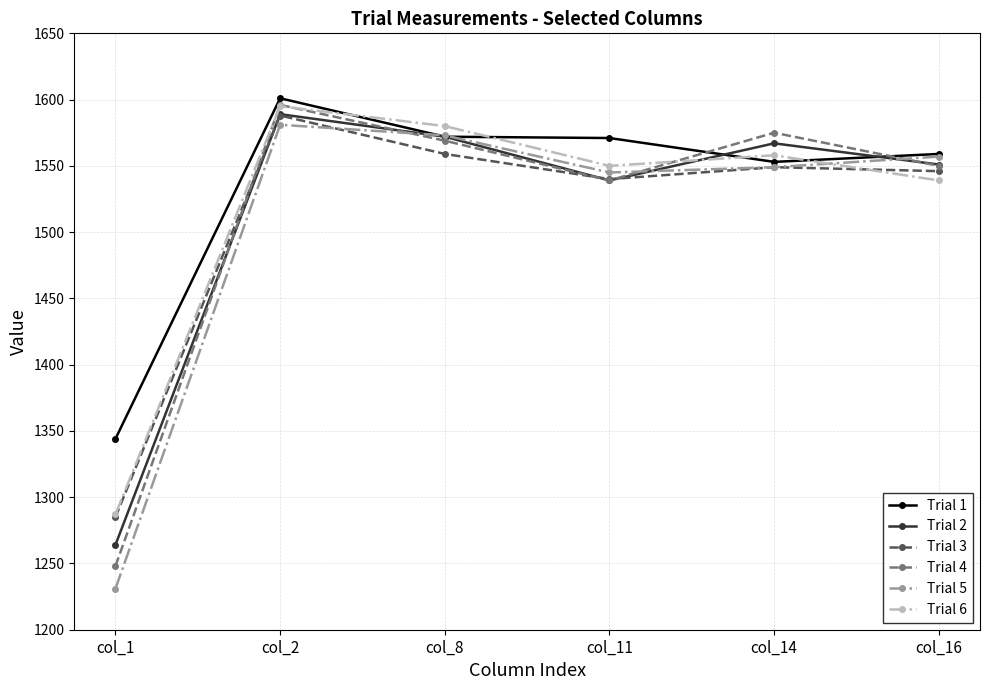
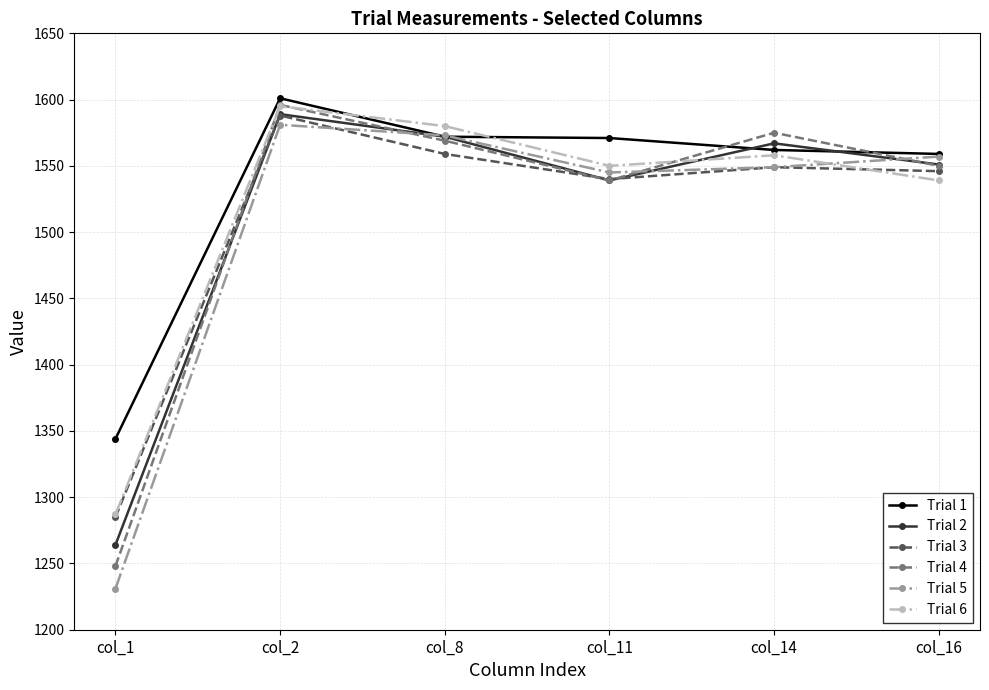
  {
    "Trial 1": {
      "col_1": 1344,
      "col_2": 1601,
      "col_11": 1571,
-     "col_14": 1553,
+     "col_14": 1562,
      "col_16": 1559
    }
  }
